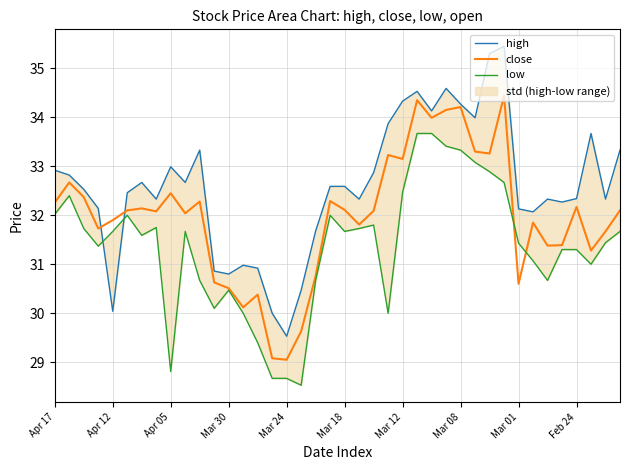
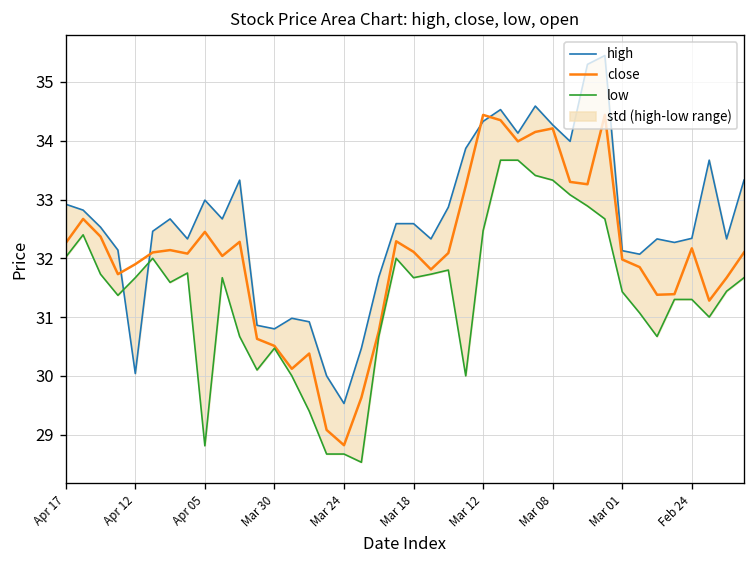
  {
    "high": {
      "Apr 12": 30.0
    },
    "close": {
      "Apr 17": 32.3,
      "Apr 12": 31.9,
      "Apr 05": 32.5,
-     "Mar 24": 29.1,
+     "Mar 24": 28.8,
      "Mar 18": 32.1,
-     "Mar 12": 33.2,
+     "Mar 12": 34.4,
      "Mar 08": 34.2,
-     "Mar 01": 30.6,
+     "Mar 01": 32.0,
      "Feb 24": 32.2
    },
    "low": {
      "Apr 17": 32.0,
      "Apr 05": 28.8,
      "Mar 24": 28.7,
      "Mar 18": 31.7,
      "Mar 12": 32.5,
      "Mar 08": 33.3,
      "Mar 01": 31.4,
      "Feb 24": 31.3
    }
  }
